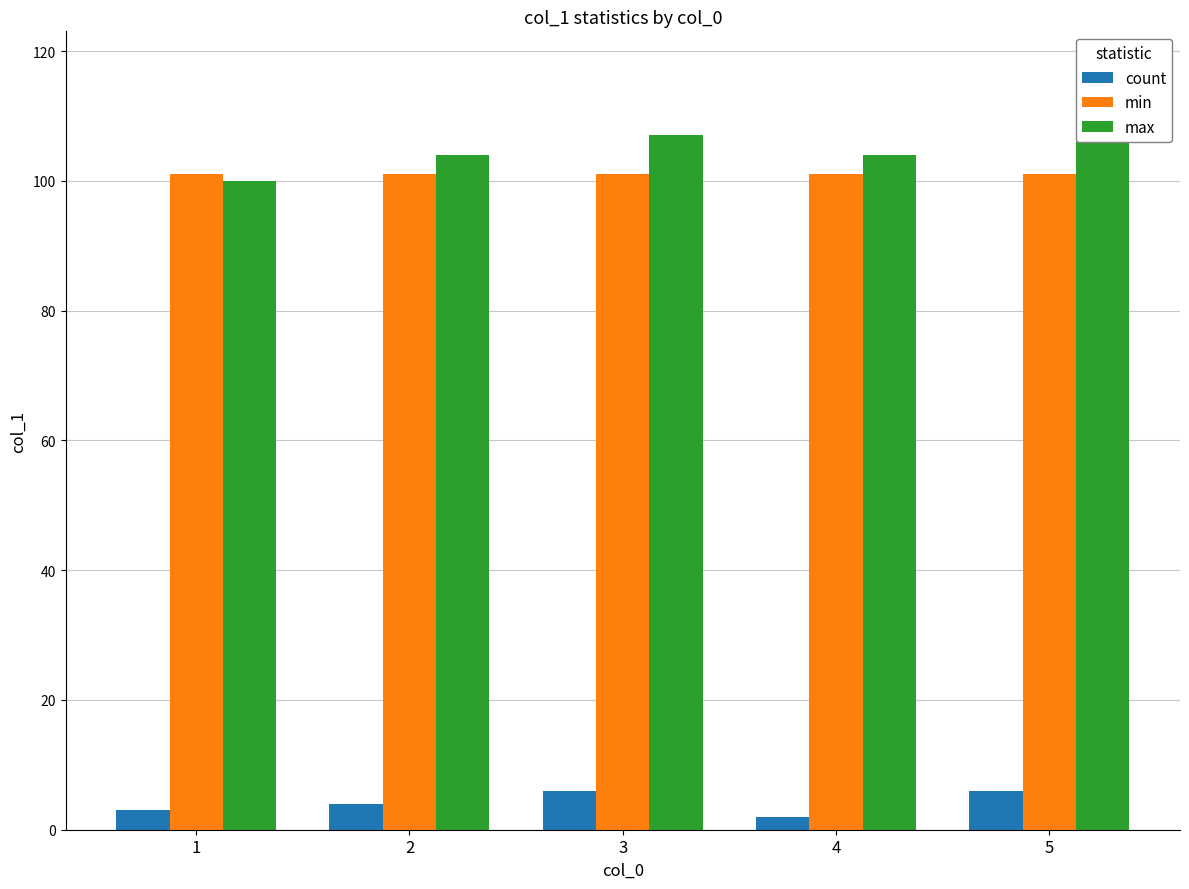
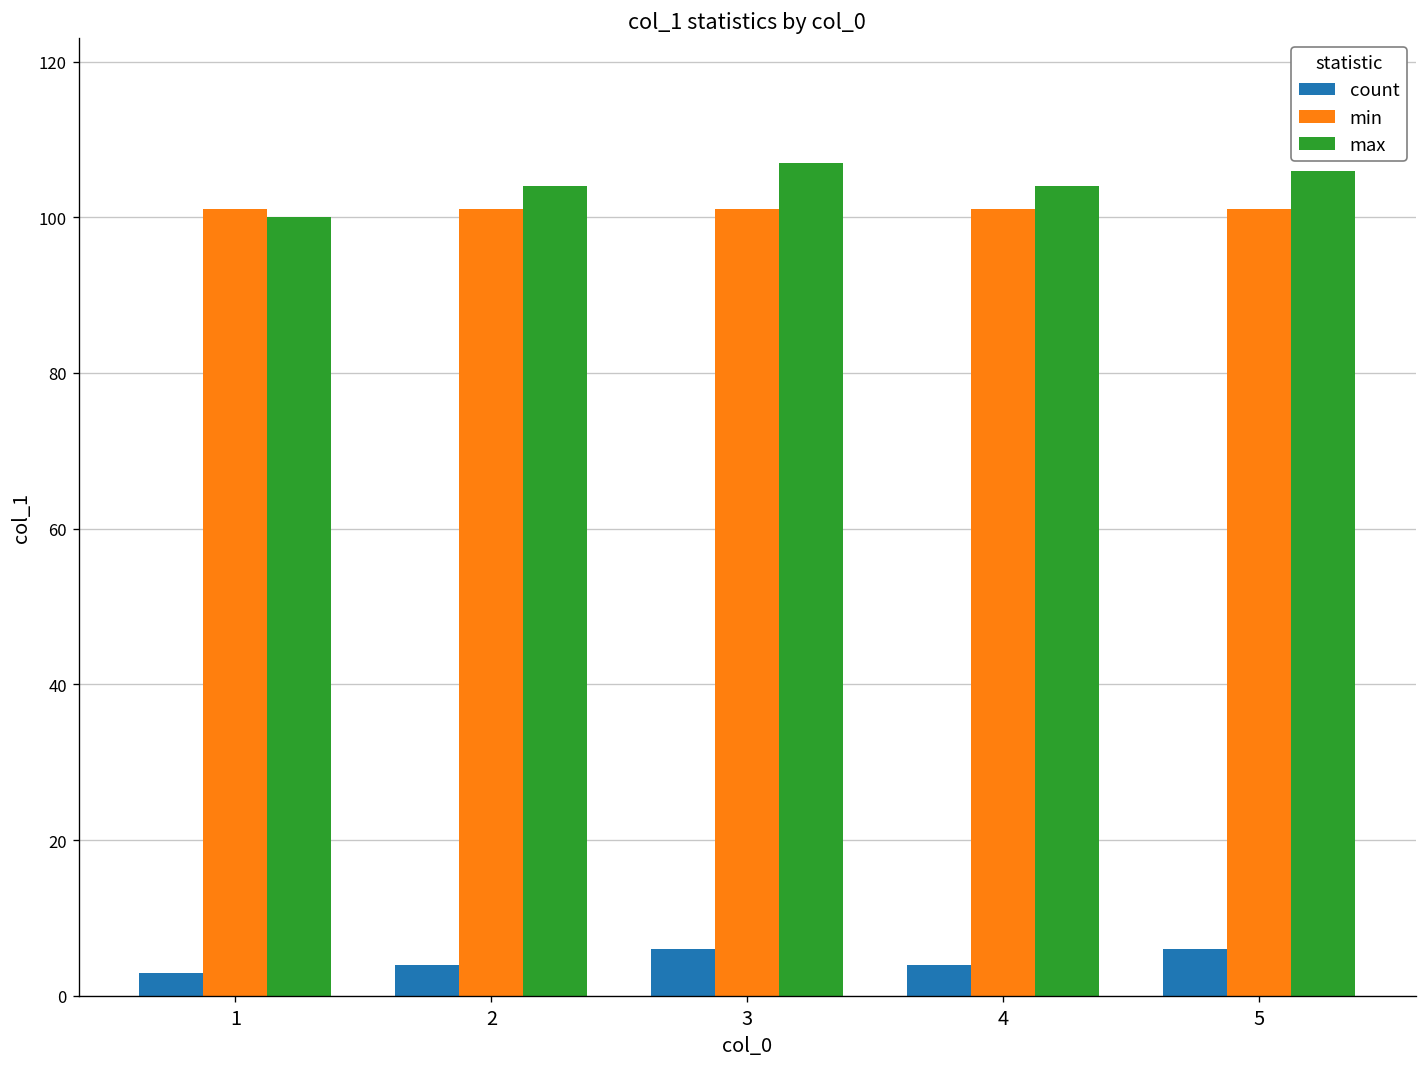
  {
    "count": {
      "1": 3,
      "2": 4,
      "3": 6,
-     "4": 2,
+     "4": 4,
      "5": 6
    },
    "min": {
      "1": 101,
      "2": 101,
      "3": 101,
      "4": 101,
      "5": 101
    },
    "max": {
      "1": 100,
      "2": 104,
      "3": 107,
      "4": 104
    }
  }
